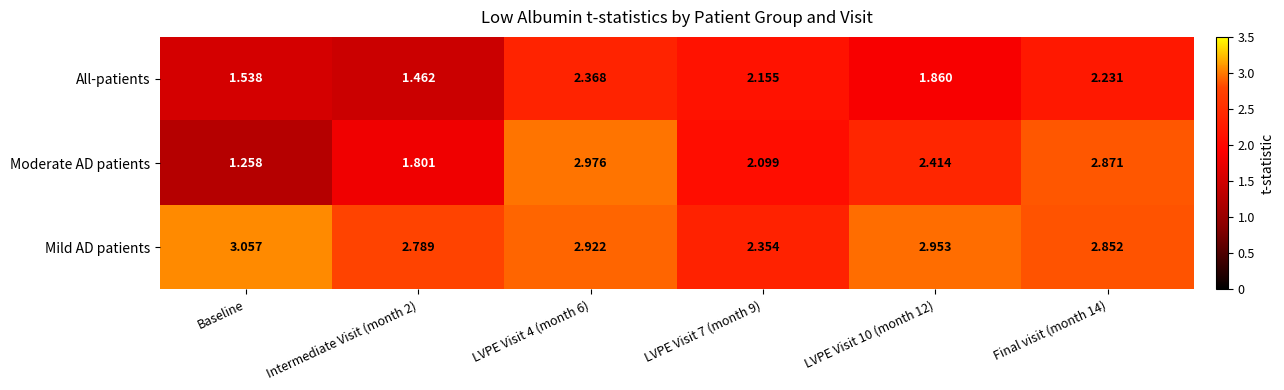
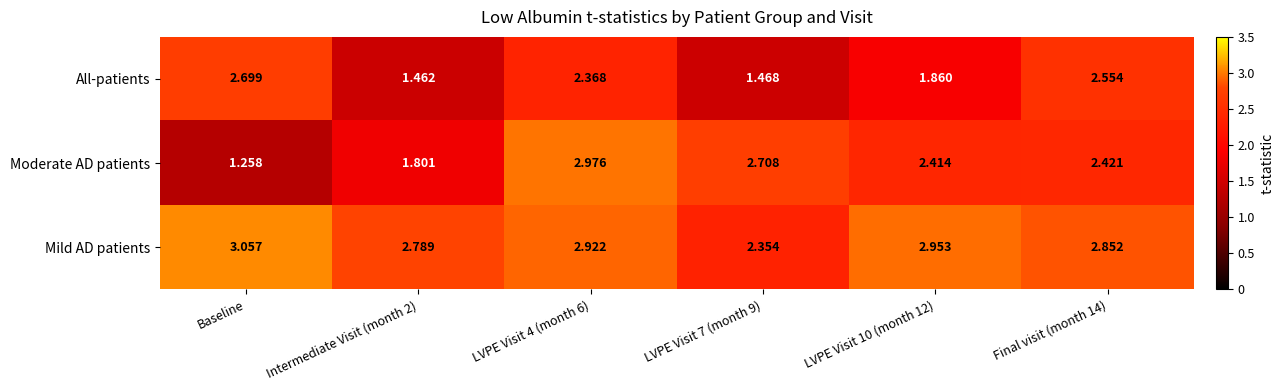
  {
    "All-patients": {
-     "Baseline": 1.538,
+     "Baseline": 2.699,
      "Intermediate Visit (month 2)": 1.462,
      "LVPE Visit 4 (month 6)": 2.368,
-     "LVPE Visit 7 (month 9)": 2.155,
+     "LVPE Visit 7 (month 9)": 1.468,
      "LVPE Visit 10 (month 12)": 1.860,
-     "Final visit (month 14)": 2.231
+     "Final visit (month 14)": 2.554
    },
    "Moderate AD patients": {
      "Baseline": 1.258,
      "Intermediate Visit (month 2)": 1.801,
      "LVPE Visit 4 (month 6)": 2.976,
-     "LVPE Visit 7 (month 9)": 2.099,
+     "LVPE Visit 7 (month 9)": 2.708,
      "LVPE Visit 10 (month 12)": 2.414,
-     "Final visit (month 14)": 2.871
+     "Final visit (month 14)": 2.421
    },
    "Mild AD patients": {
      "Baseline": 3.057,
      "Intermediate Visit (month 2)": 2.789,
      "LVPE Visit 4 (month 6)": 2.922,
      "LVPE Visit 7 (month 9)": 2.354,
      "LVPE Visit 10 (month 12)": 2.953,
      "Final visit (month 14)": 2.852
    }
  }
